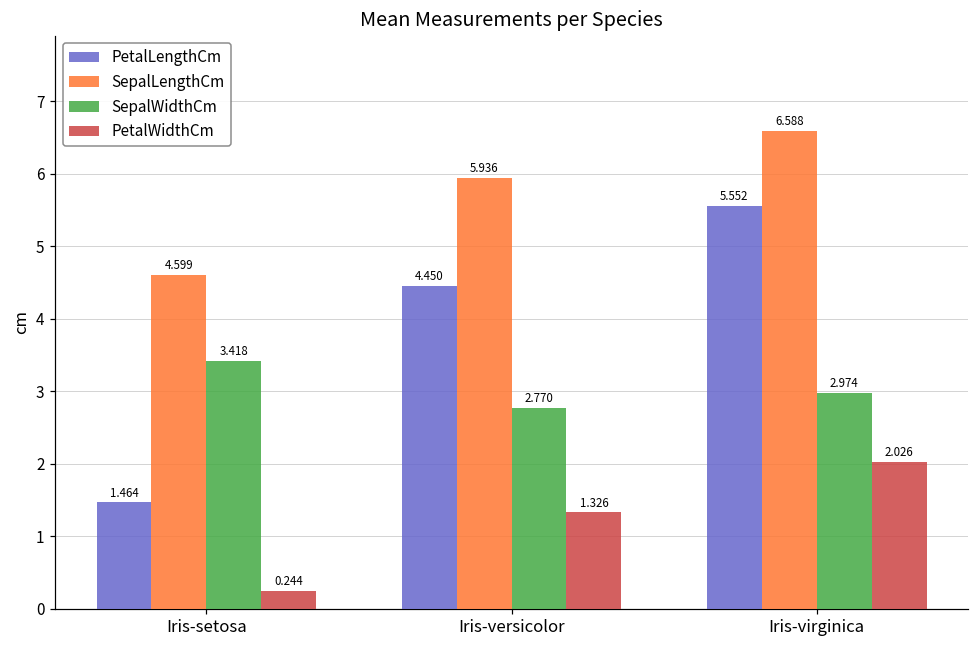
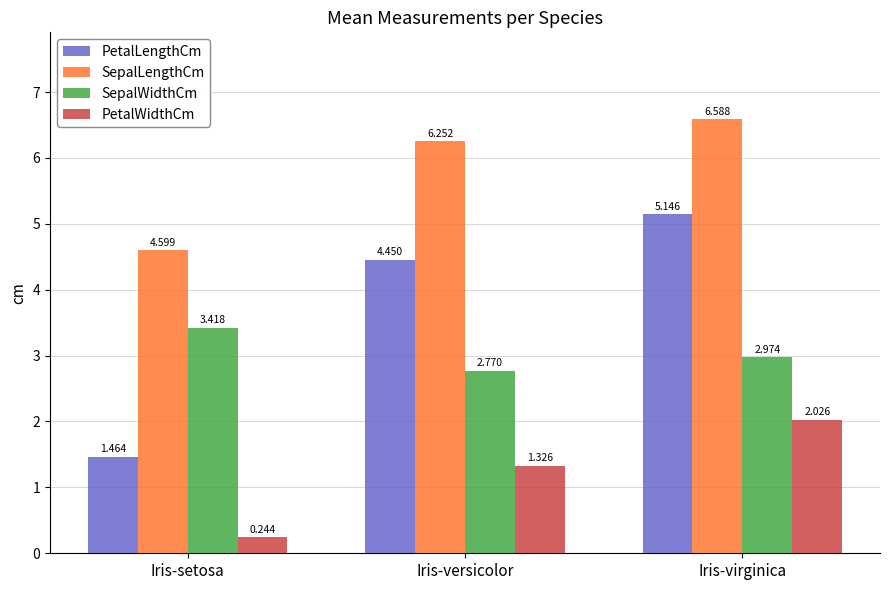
  {
    "PetalLengthCm": {
      "Iris-setosa": 1.464,
      "Iris-versicolor": 4.450,
-     "Iris-virginica": 5.552
+     "Iris-virginica": 5.146
    },
    "SepalLengthCm": {
      "Iris-setosa": 4.599,
-     "Iris-versicolor": 5.936,
+     "Iris-versicolor": 6.252,
      "Iris-virginica": 6.588
    },
    "SepalWidthCm": {
      "Iris-setosa": 3.418,
      "Iris-versicolor": 2.770,
      "Iris-virginica": 2.974
    },
    "PetalWidthCm": {
      "Iris-setosa": 0.244,
      "Iris-versicolor": 1.326,
      "Iris-virginica": 2.026
    }
  }
